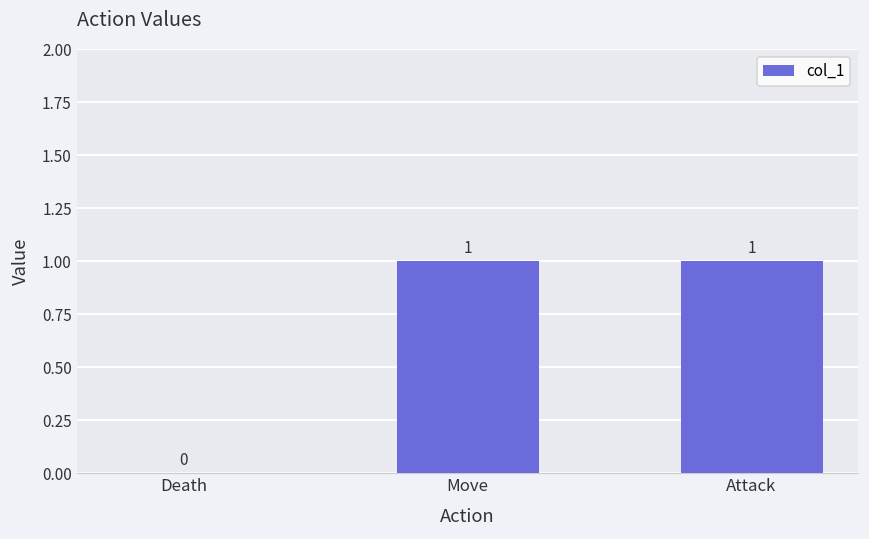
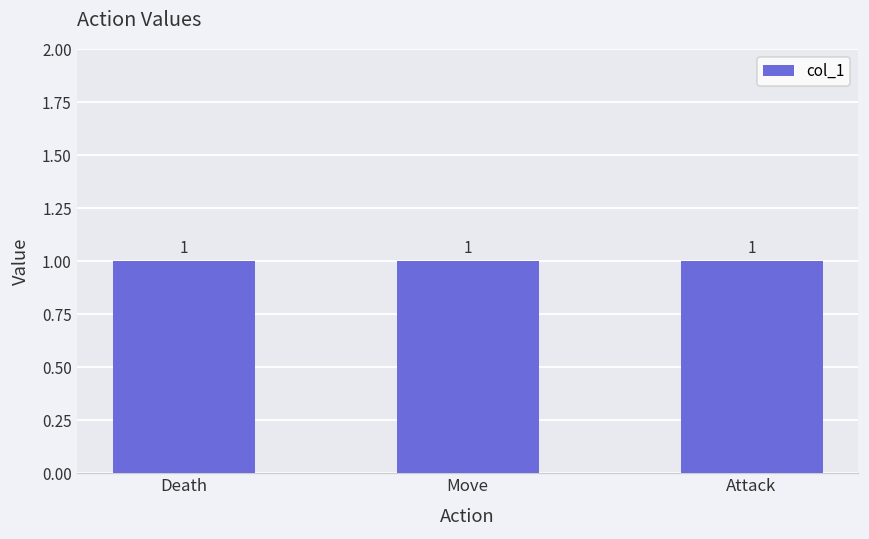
  {
-   "Death": 0,
+   "Death": 1,
    "Move": 1,
    "Attack": 1
  }
